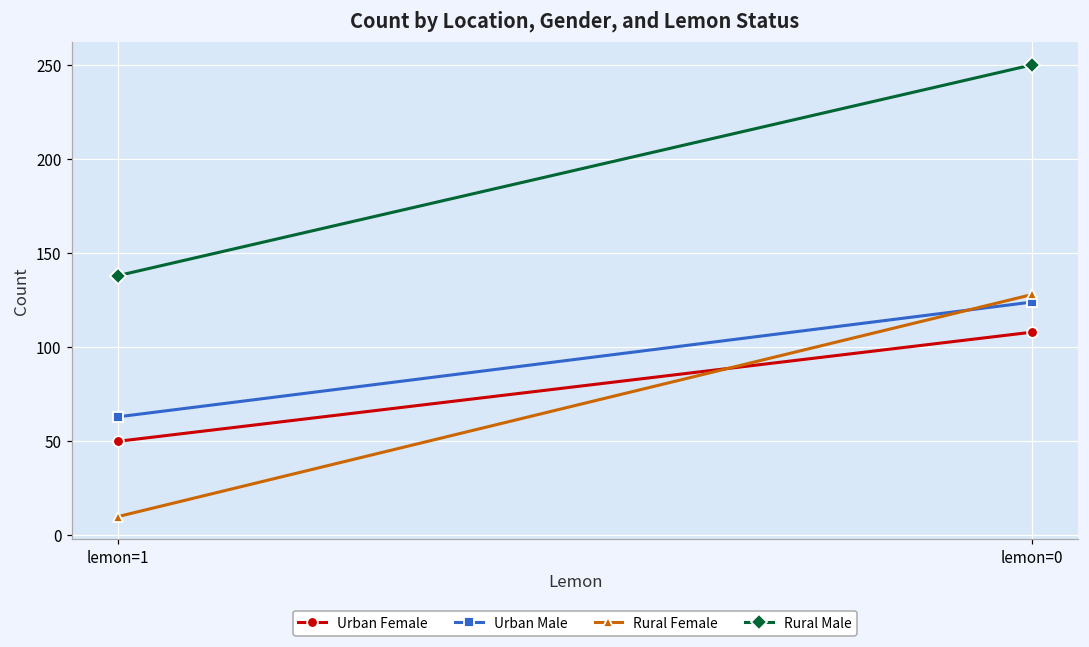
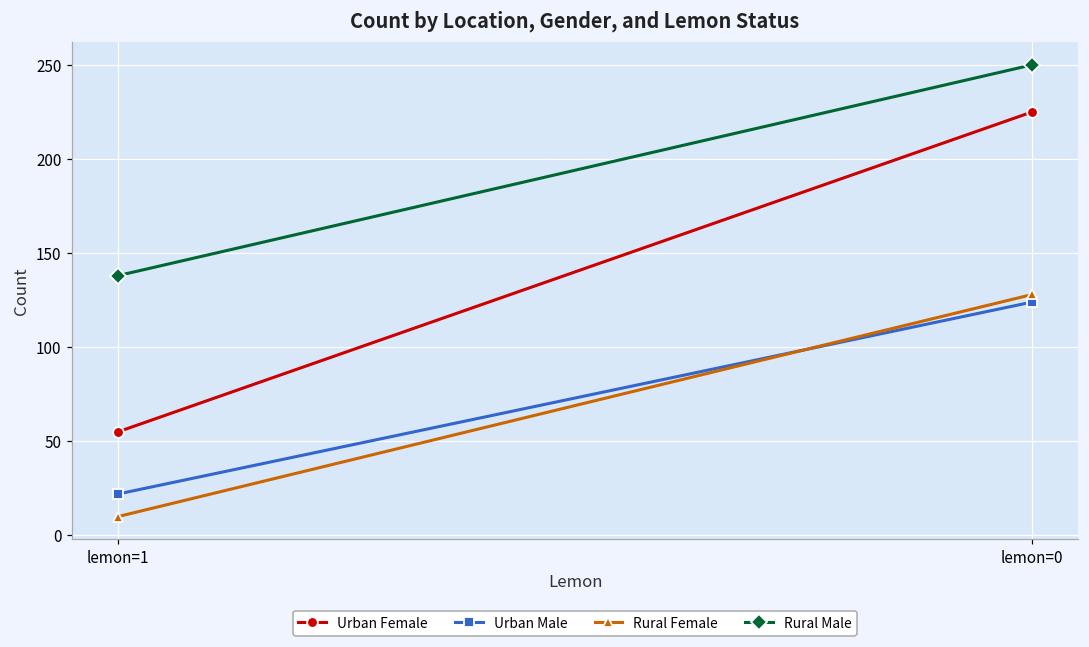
  {
    "Urban Female": {
-     "lemon=1": 50,
-     "lemon=0": 108
+     "lemon=1": 55,
+     "lemon=0": 225
    },
    "Urban Male": {
-     "lemon=1": 63,
+     "lemon=1": 22,
      "lemon=0": 124
    },
    "Rural Female": {
      "lemon=1": 10,
      "lemon=0": 128
    },
    "Rural Male": {
      "lemon=1": 138,
      "lemon=0": 250
    }
  }
